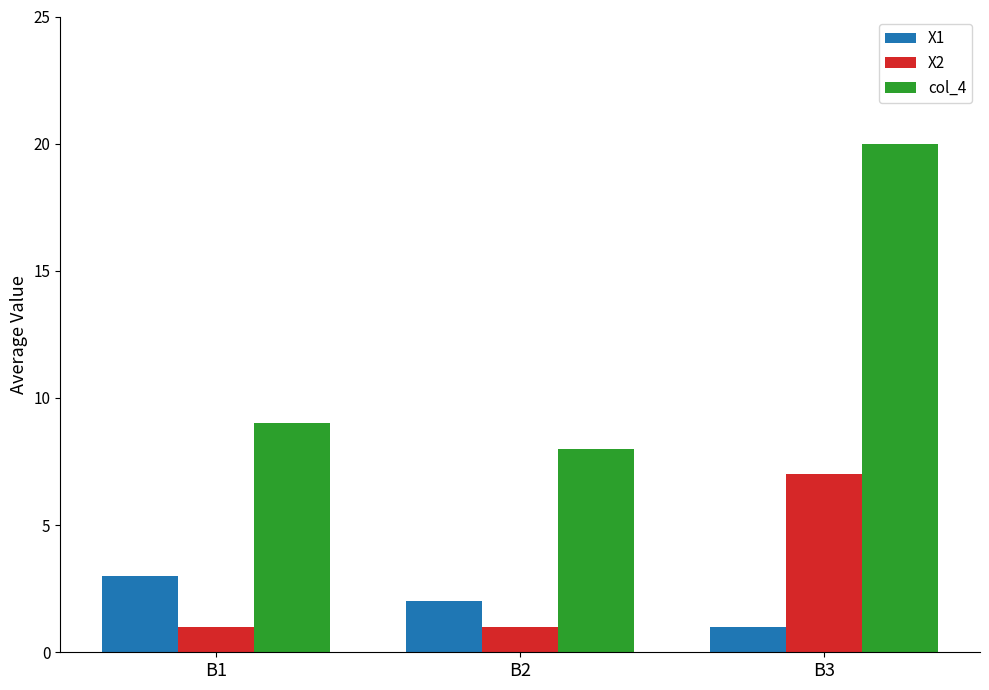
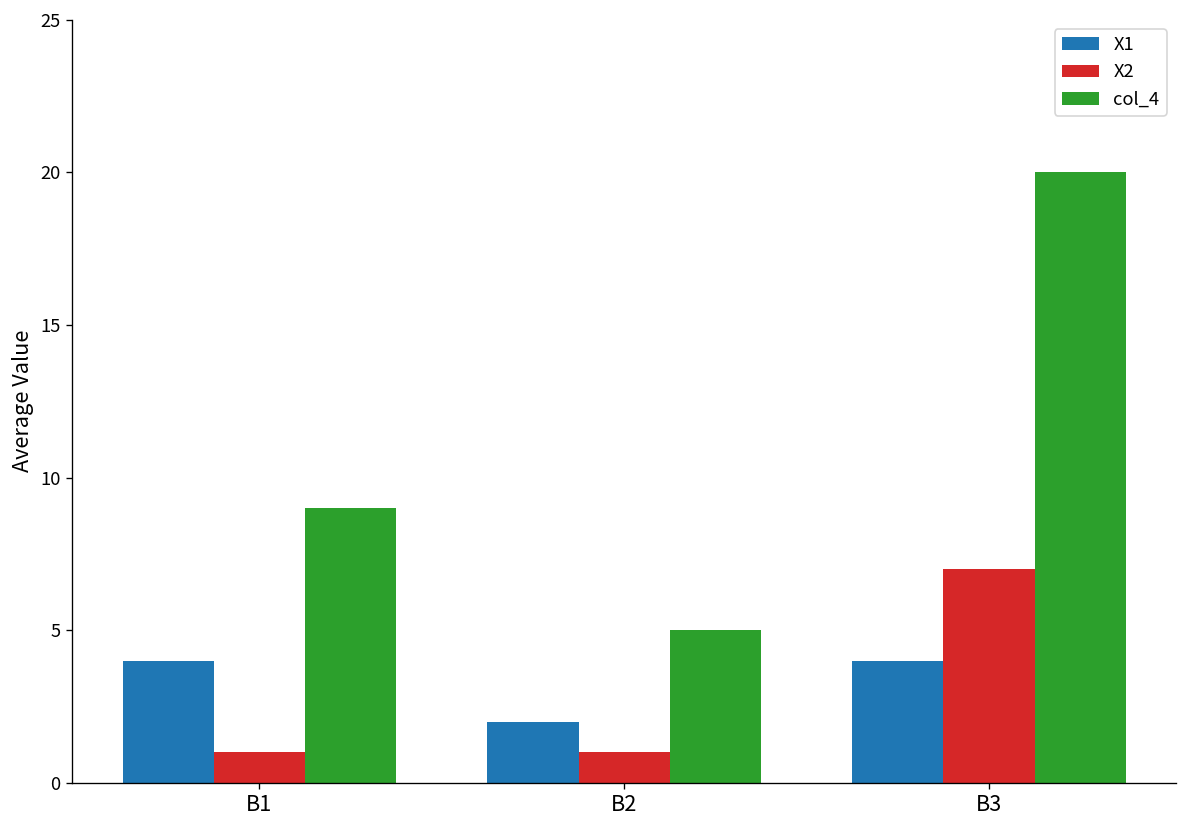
  {
    "X1": {
-     "B1": 3,
+     "B1": 4,
      "B2": 2,
-     "B3": 1
+     "B3": 4
    },
    "X2": {
      "B1": 1,
      "B2": 1,
      "B3": 7
    },
    "col_4": {
      "B1": 9,
-     "B2": 8,
+     "B2": 5,
      "B3": 20
    }
  }
